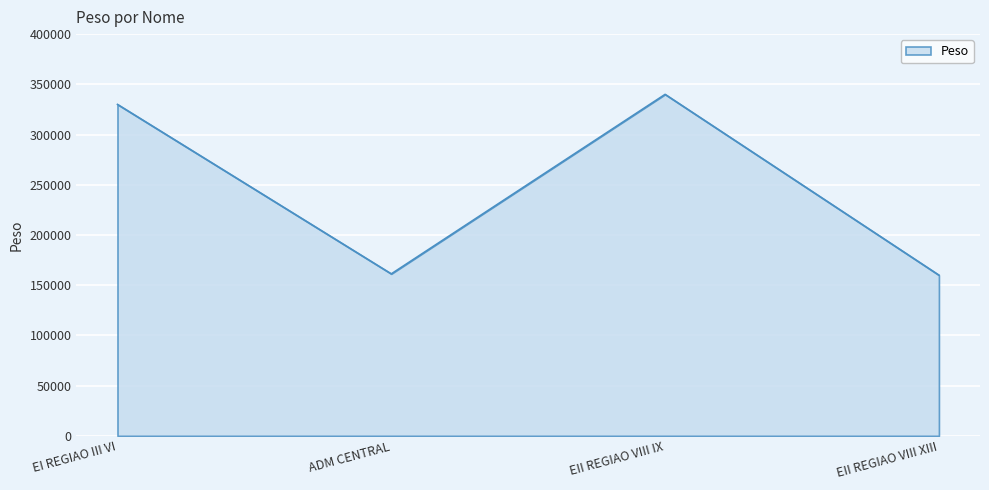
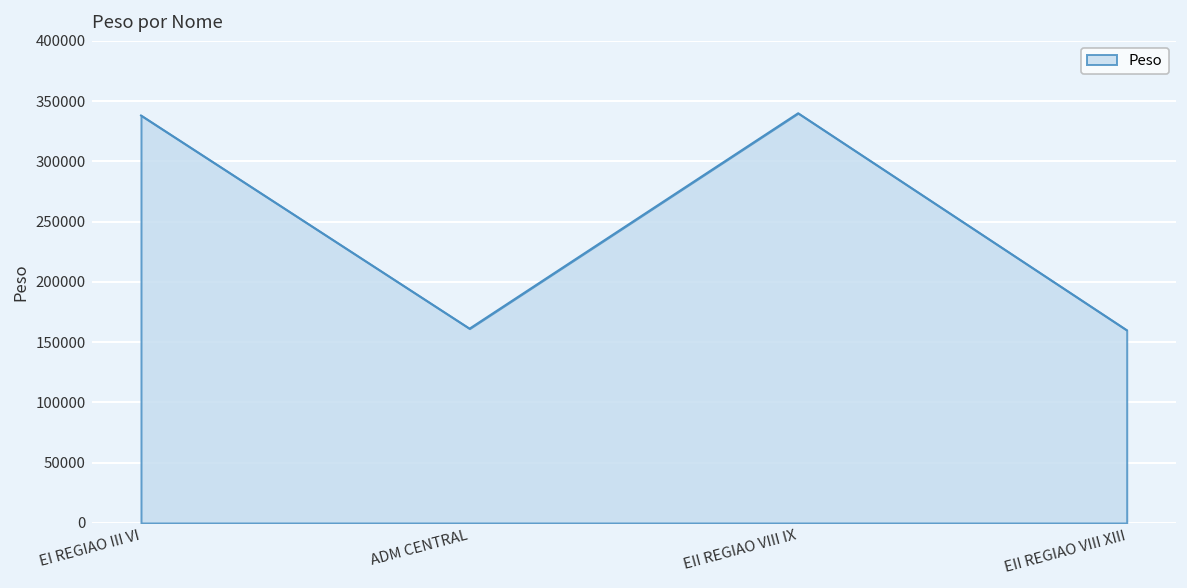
  {
-   "EI REGIAO III VI": 330000,
+   "EI REGIAO III VI": 338000,
    "ADM CENTRAL": 161000,
    "EII REGIAO VIII IX": 340000,
    "EII REGIAO VIII XIII": 160000
  }
